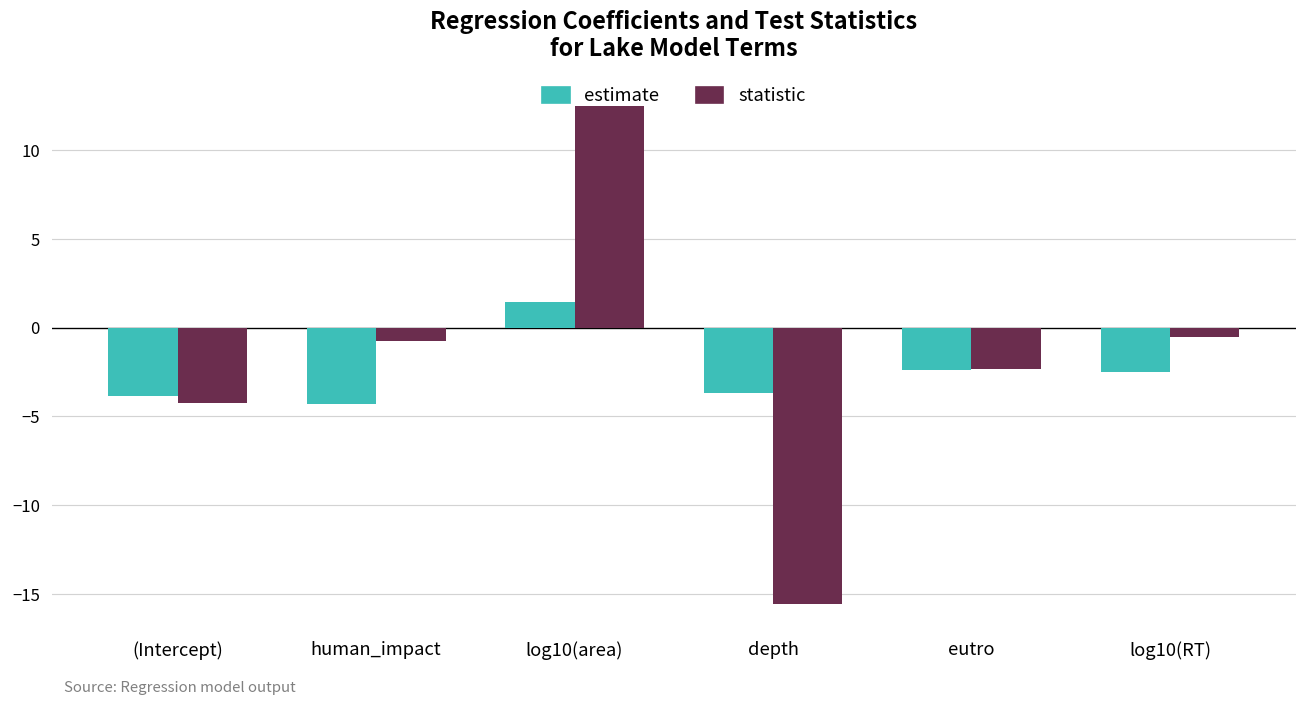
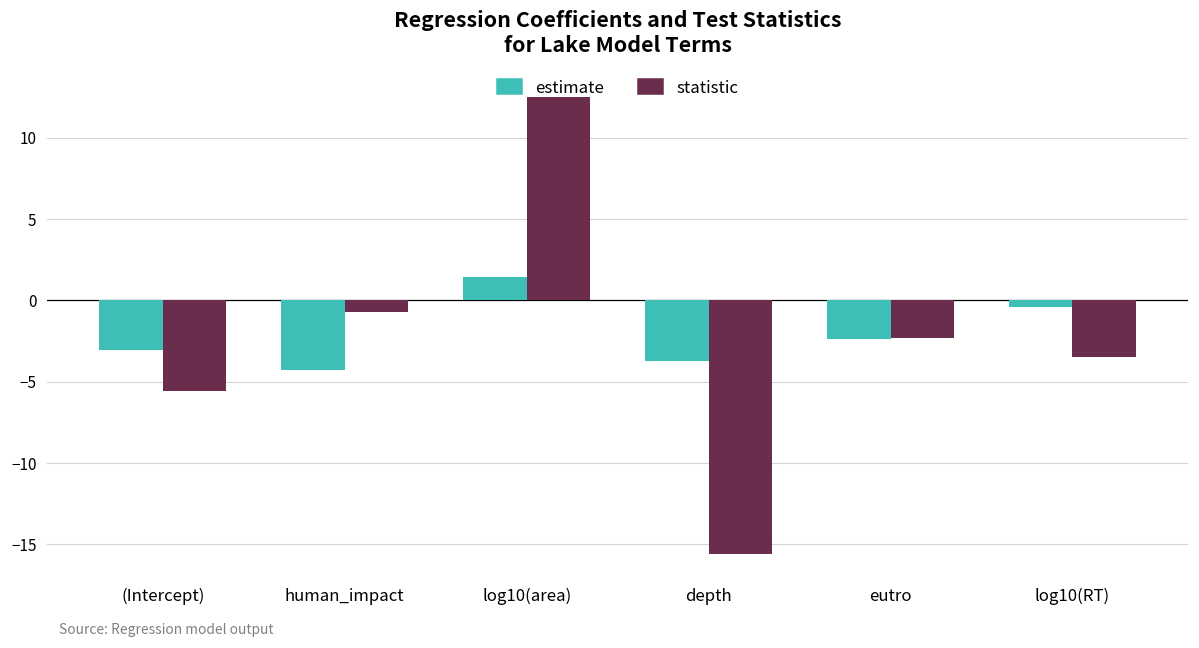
  {
    "estimate": {
-     "(Intercept)": -3.9,
+     "(Intercept)": -3.1,
      "human_impact": -4.3,
      "log10(area)": 1.5,
      "depth": -3.7,
      "eutro": -2.4,
-     "log10(RT)": -2.5
+     "log10(RT)": -0.4
    },
    "statistic": {
-     "(Intercept)": -4.2,
+     "(Intercept)": -5.6,
      "human_impact": -0.7,
      "log10(area)": 12.5,
      "depth": -15.6,
      "eutro": -2.3,
-     "log10(RT)": -0.5
+     "log10(RT)": -3.5
    }
  }
